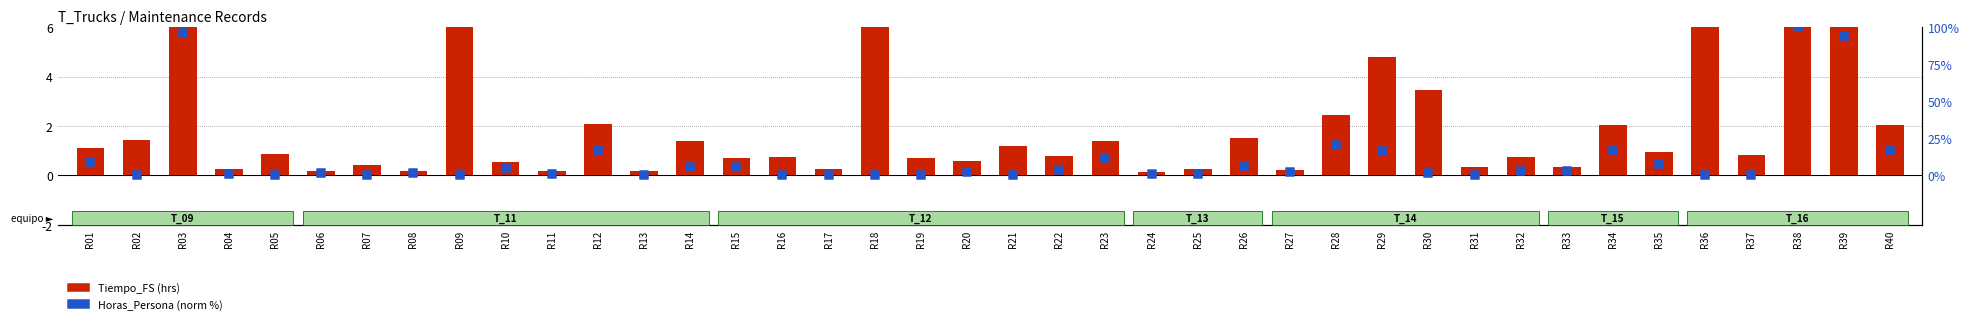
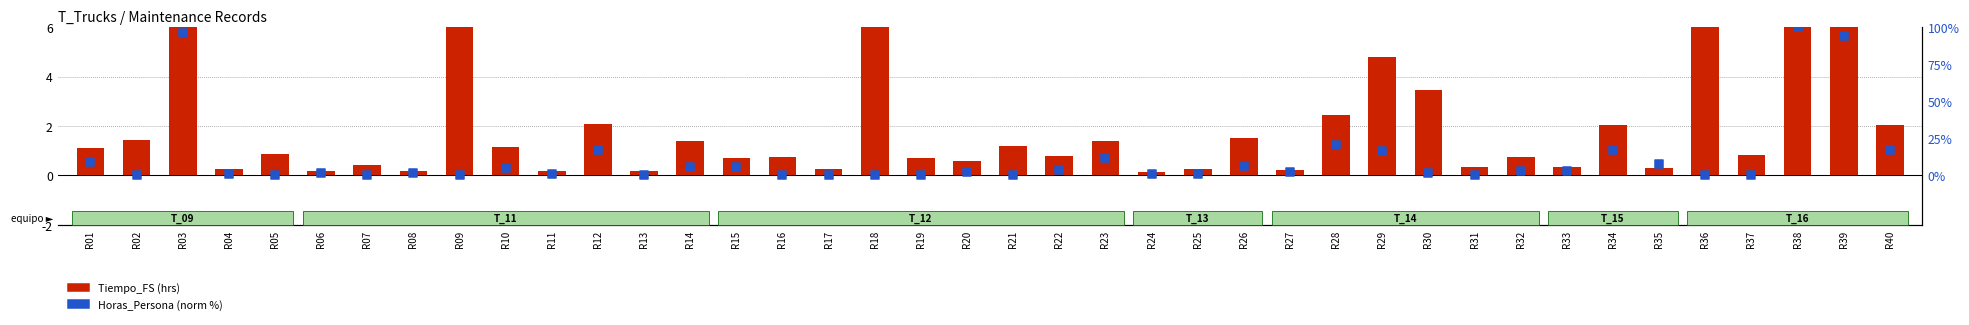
  {
    "Tiempo_FS (hrs)": {
      "R01": 1.1,
      "R02": 1.4,
      "R04": 0.3,
      "R05": 0.9,
      "R06": 0.2,
      "R07": 0.4,
      "R08": 0.2,
-     "R10": 0.6,
+     "R10": 1.1,
      "R11": 0.2,
      "R12": 2.1,
      "R13": 0.2,
      "R14": 1.4,
      "R15": 0.7,
      "R16": 0.7,
      "R17": 0.3,
      "R19": 0.7,
      "R20": 0.6,
      "R21": 1.2,
      "R22": 0.8,
      "R23": 1.4,
      "R24": 0.1,
      "R25": 0.3,
      "R26": 1.5,
      "R27": 0.2,
      "R28": 2.4,
      "R29": 4.8,
      "R30": 3.5,
      "R31": 0.3,
      "R32": 0.8,
      "R33": 0.3,
      "R34": 2.1,
-     "R35": 1.0,
+     "R35": 0.3,
      "R37": 0.8,
      "R40": 2.1
    }
  }
